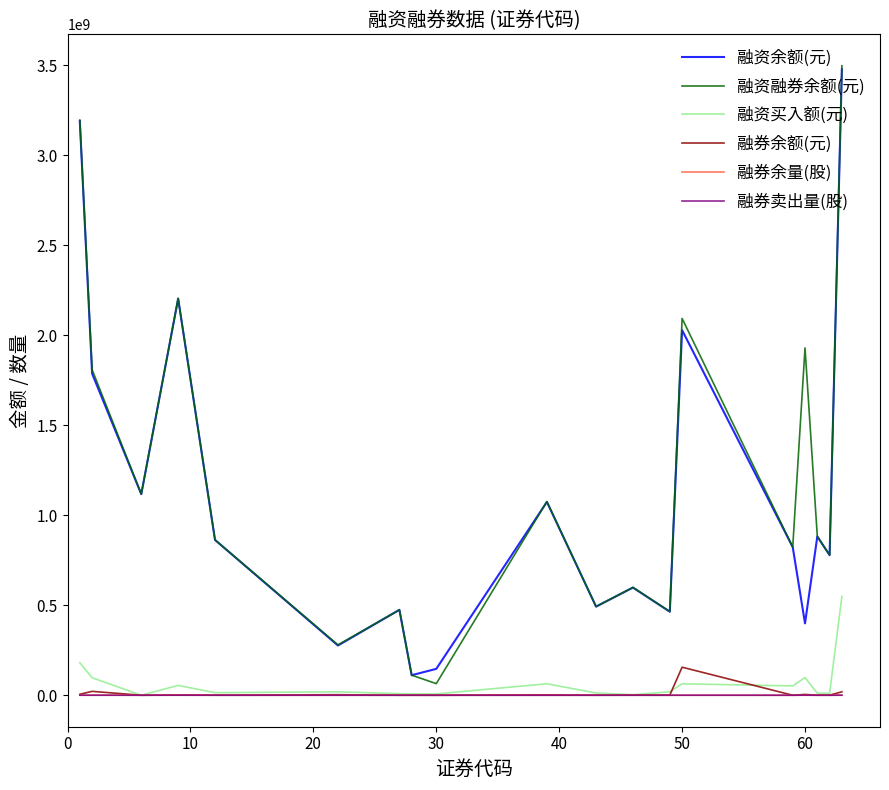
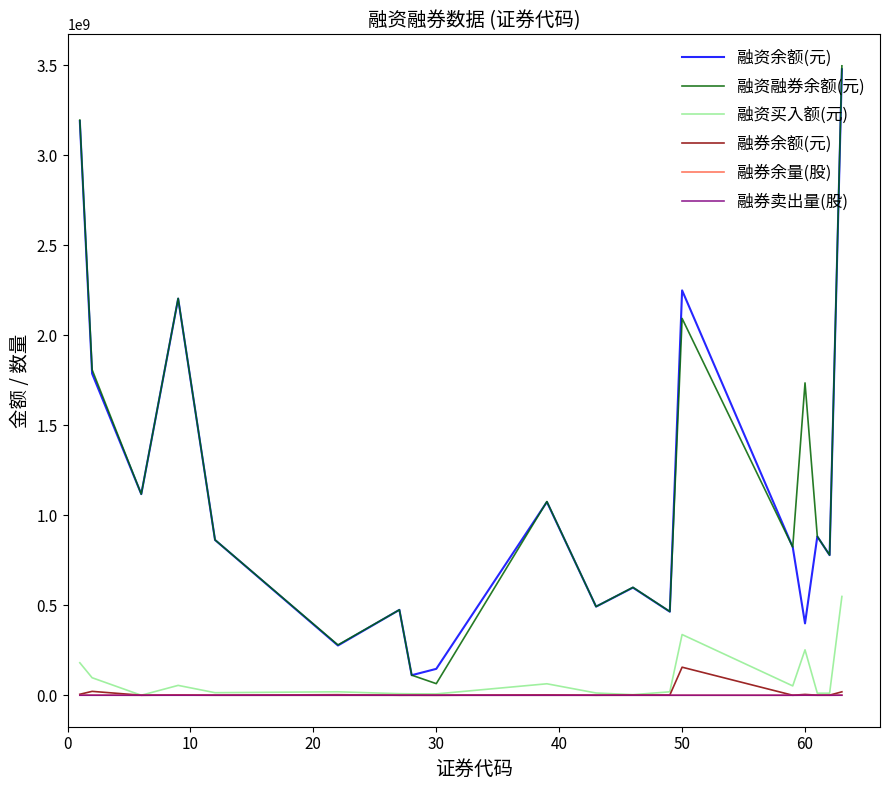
  {
    "融资余额(元)": {
      "30": 150000000,
-     "50": 2030000000,
+     "50": 2250000000,
      "60": 400000000
    },
    "融资融券余额(元)": {
      "30": 60000000,
      "50": 2090000000,
-     "60": 1930000000
+     "60": 1730000000
    },
    "融资买入额(元)": {
-     "50": 60000000,
-     "60": 100000000
+     "50": 340000000,
+     "60": 250000000
    },
    "融券余额(元)": {
      "50": 160000000
    },
    "融券卖出量(股)": {
      "50": 0
    }
  }
